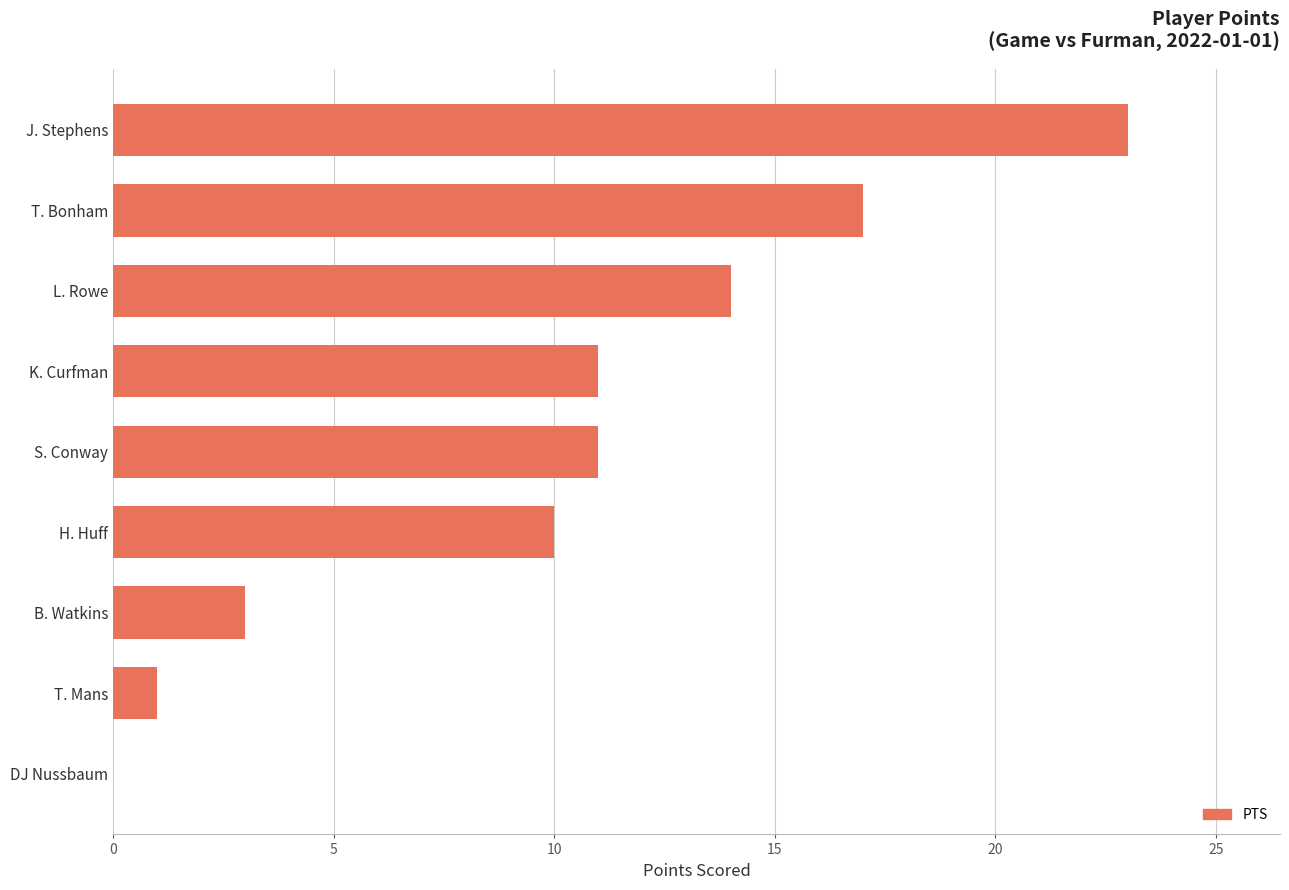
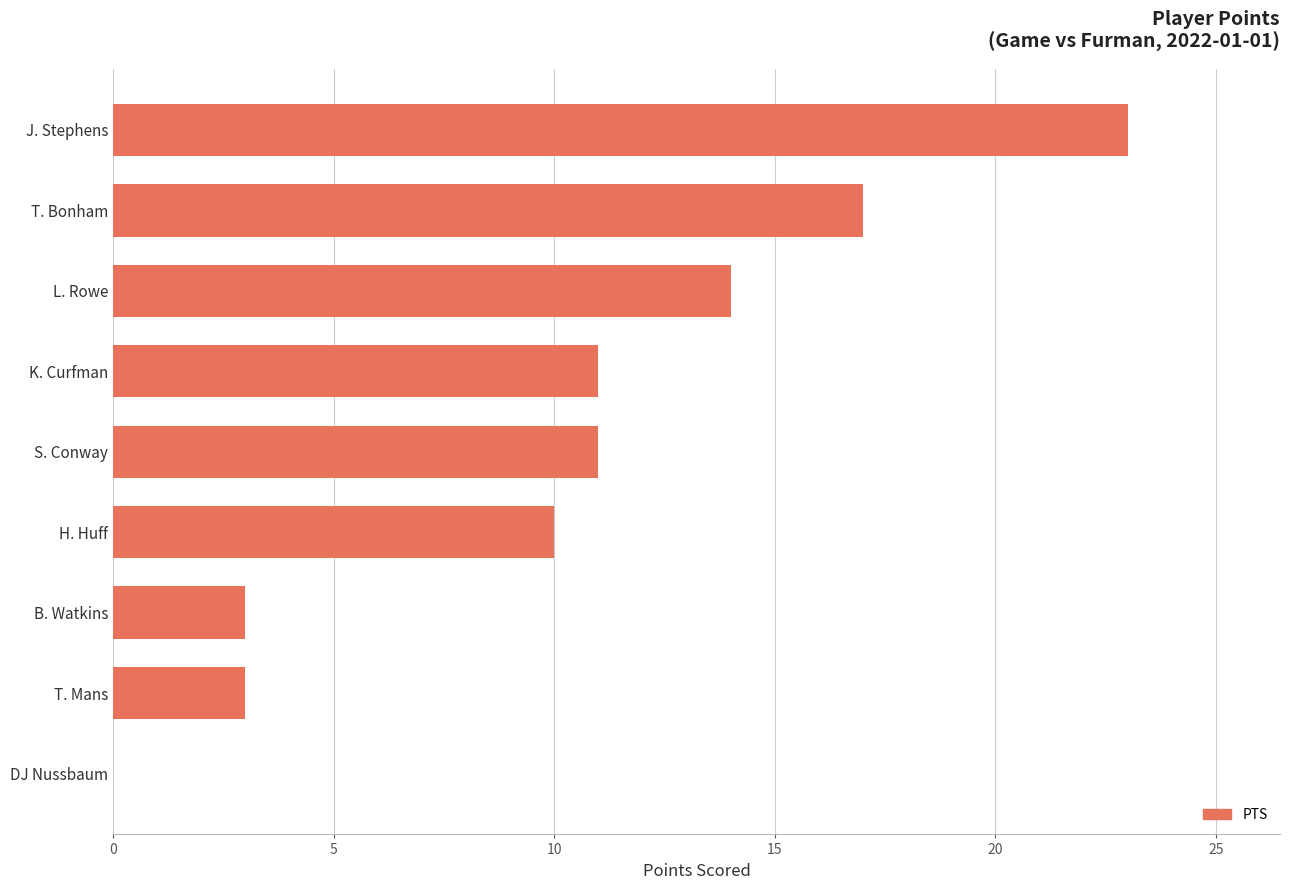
  {
    "J. Stephens": 23,
    "T. Bonham": 17,
    "L. Rowe": 14,
    "K. Curfman": 11,
    "S. Conway": 11,
    "H. Huff": 10,
    "B. Watkins": 3,
-   "T. Mans": 1,
+   "T. Mans": 3,
    "DJ Nussbaum": 0
  }
